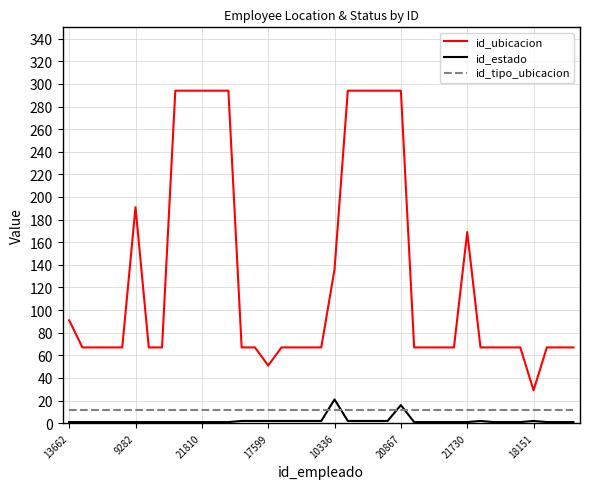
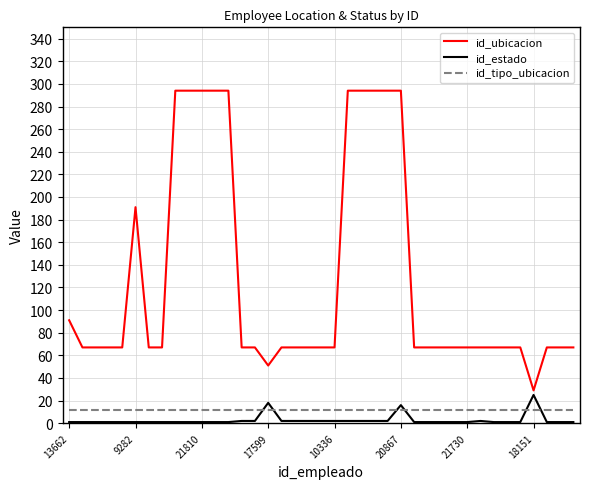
  {
    "id_ubicacion": {
      "13662": 91,
      "9282": 191,
      "21810": 294,
      "17599": 51,
-     "10336": 136,
+     "10336": 67,
      "20867": 294,
-     "21730": 169,
+     "21730": 67,
      "18151": 29
    },
    "id_estado": {
      "13662": 1,
      "9282": 1,
      "21810": 1,
-     "17599": 2,
-     "10336": 21,
+     "17599": 18,
+     "10336": 2,
      "20867": 16,
      "21730": 1,
-     "18151": 2
+     "18151": 25
    },
    "id_tipo_ubicacion": {
      "13662": 12,
      "9282": 12,
      "21810": 12,
      "17599": 12,
      "10336": 12,
      "20867": 12,
      "21730": 12,
      "18151": 12
    }
  }
